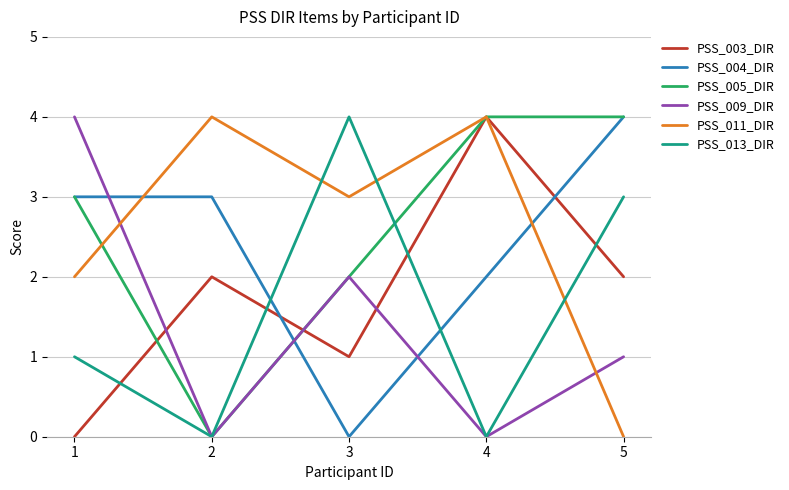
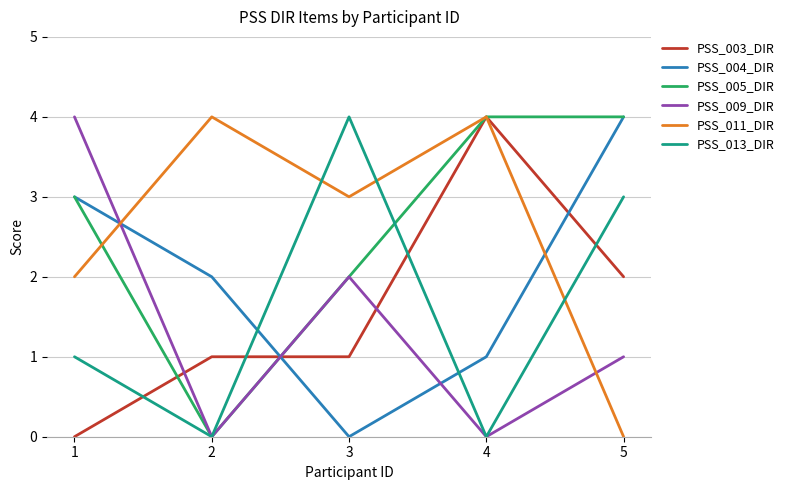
  {
    "PSS_003_DIR": {
      "1": 0,
-     "2": 2,
+     "2": 1,
      "3": 1,
      "5": 2
    },
    "PSS_004_DIR": {
-     "2": 3,
+     "2": 2,
      "3": 0,
-     "4": 2
+     "4": 1
    },
    "PSS_009_DIR": {
      "1": 4,
      "5": 1
    },
    "PSS_011_DIR": {
      "1": 2,
      "2": 4,
      "3": 3,
      "5": 0
    }
  }
